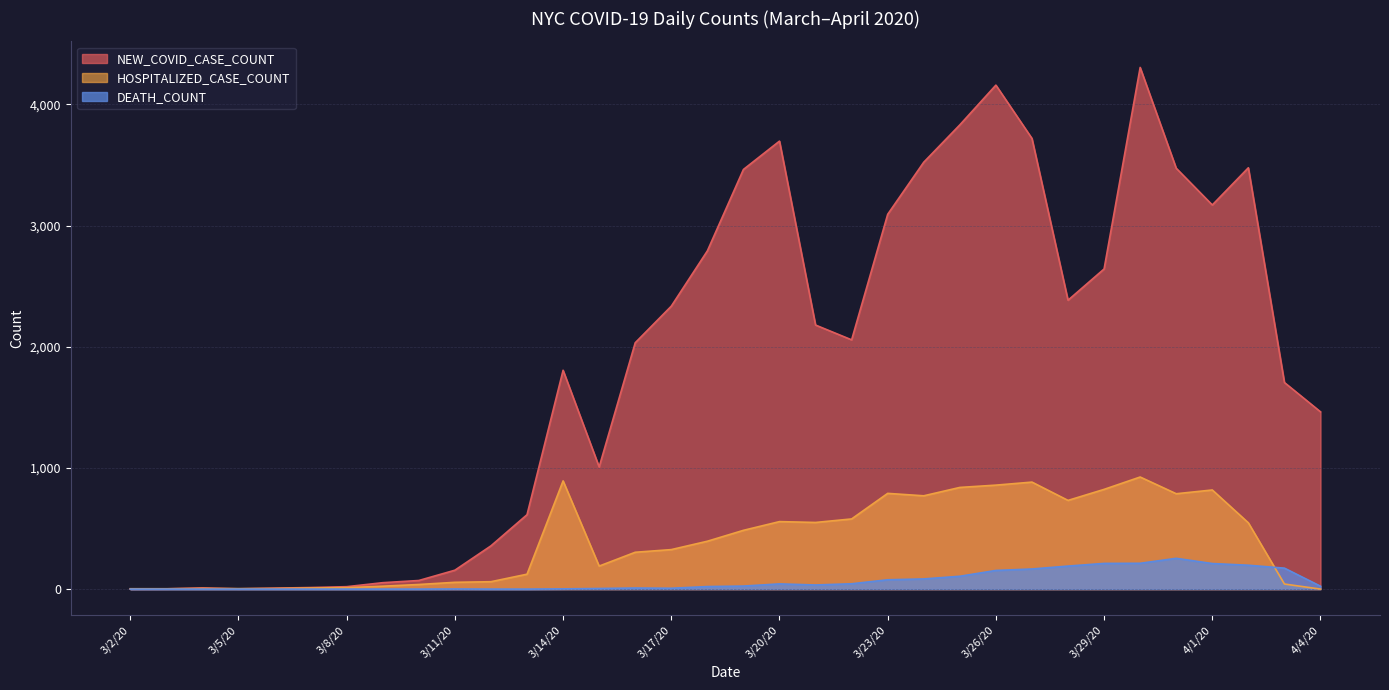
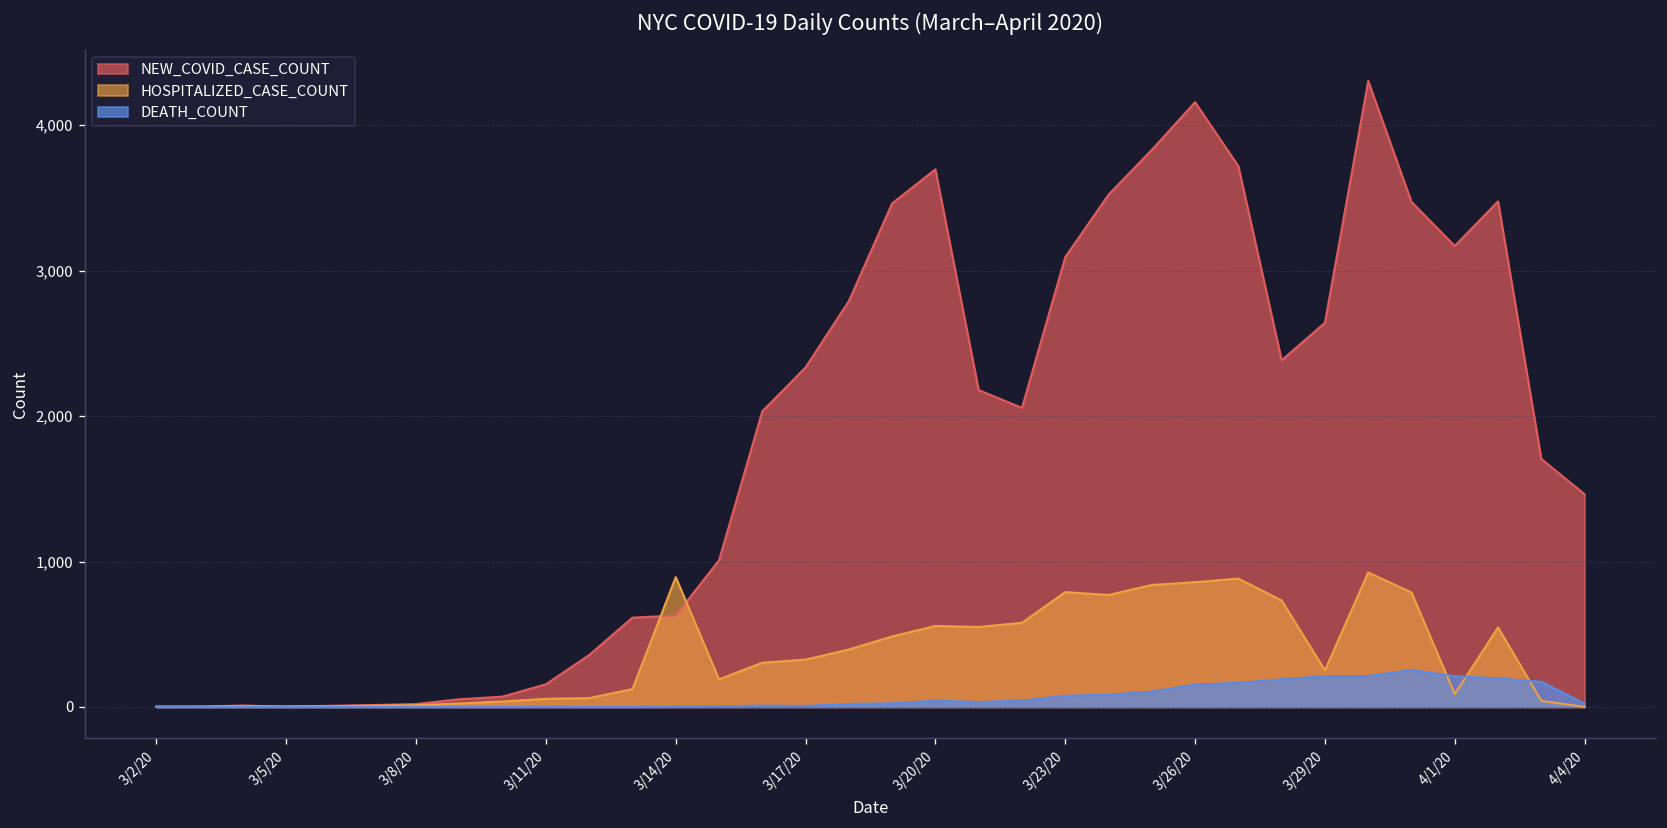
  {
    "NEW_COVID_CASE_COUNT": {
      "3/11/20": "160",
-     "3/14/20": "1,810",
+     "3/14/20": "630",
      "3/17/20": "2,340",
      "3/20/20": "3,700",
      "3/23/20": "3,090",
      "3/26/20": "4,160",
      "3/29/20": "2,640",
      "4/1/20": "3,170",
      "4/4/20": "1,460"
    },
    "HOSPITALIZED_CASE_COUNT": {
      "3/11/20": "60",
      "3/14/20": "890",
      "3/17/20": "330",
      "3/20/20": "560",
      "3/23/20": "790",
      "3/26/20": "860",
-     "3/29/20": "820",
-     "4/1/20": "820",
+     "3/29/20": "250",
+     "4/1/20": "90",
      "4/4/20": "0"
    },
    "DEATH_COUNT": {
      "3/11/20": "0",
      "3/14/20": "0",
      "3/17/20": "10",
      "3/20/20": "40",
      "3/23/20": "80",
      "3/26/20": "150",
      "3/29/20": "210",
      "4/1/20": "210",
      "4/4/20": "20"
    }
  }
